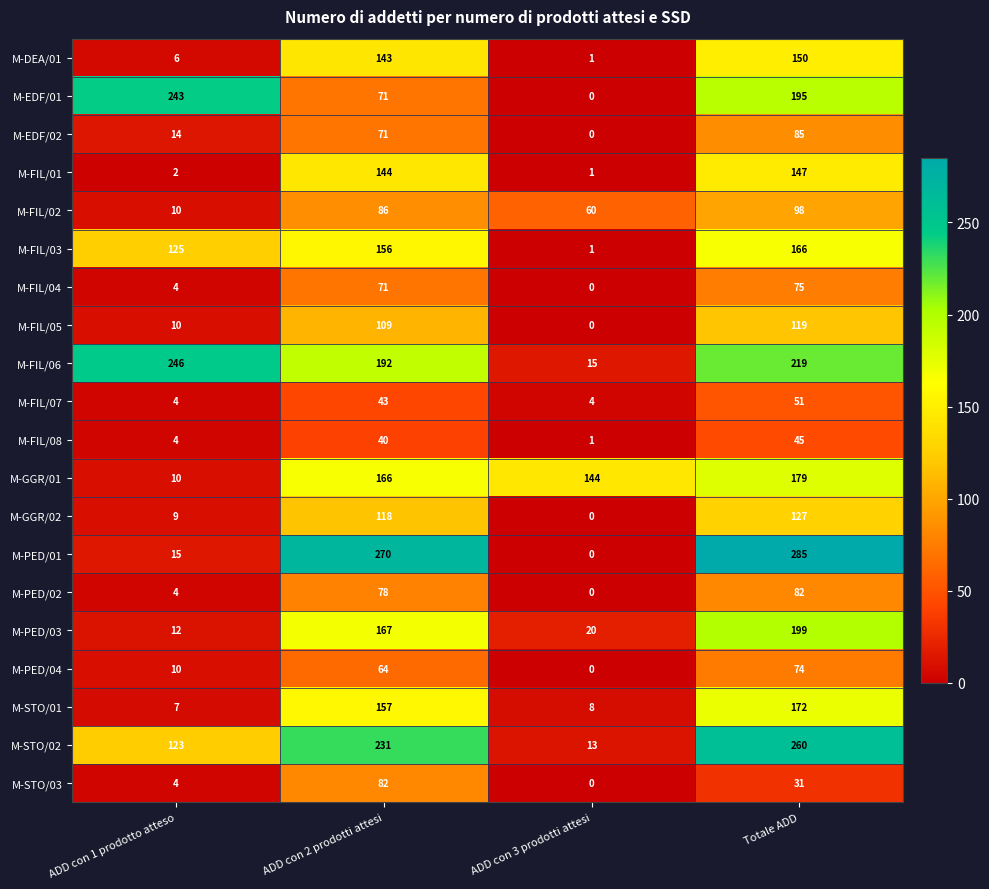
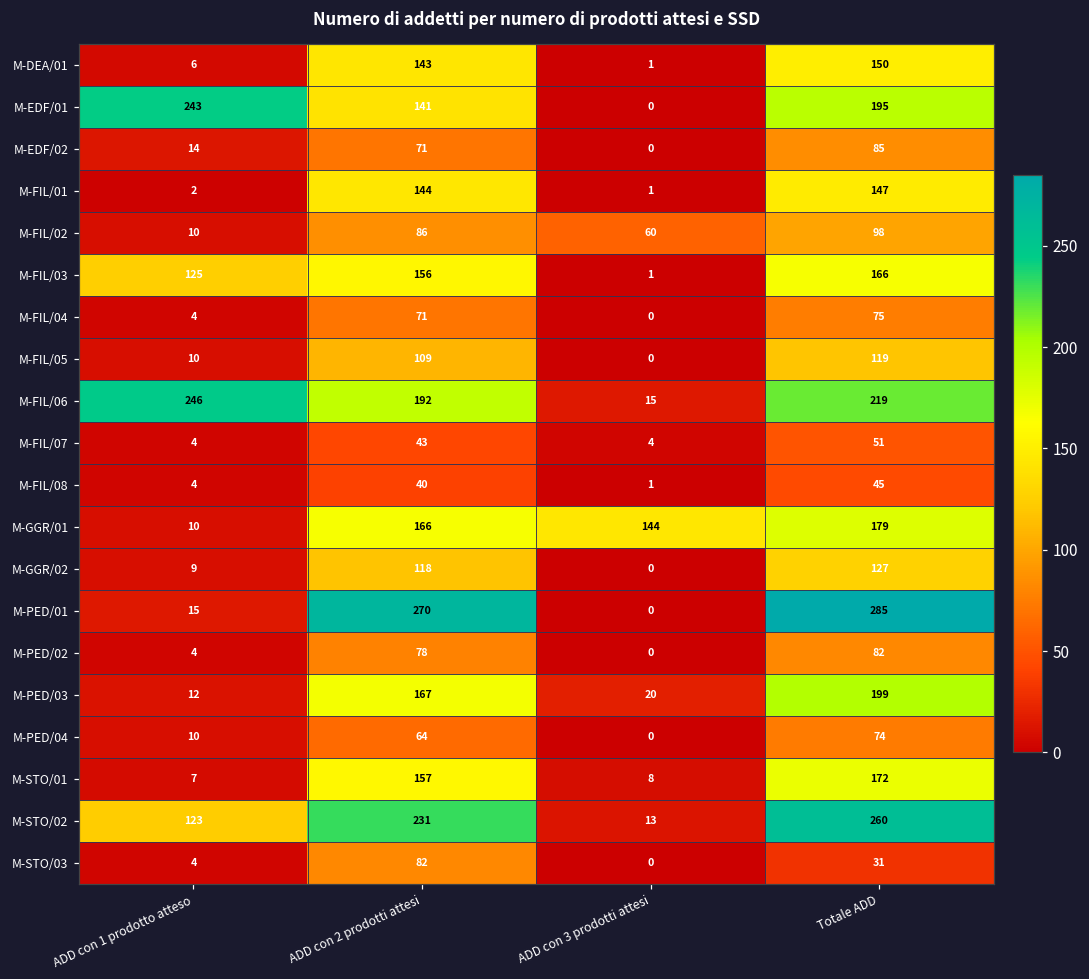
  {
    "M-DEA/01": {
      "ADD con 1 prodotto atteso": 6,
      "ADD con 2 prodotti attesi": 143,
      "ADD con 3 prodotti attesi": 1,
      "Totale ADD": 150
    },
    "M-EDF/01": {
      "ADD con 1 prodotto atteso": 243,
-     "ADD con 2 prodotti attesi": 71,
+     "ADD con 2 prodotti attesi": 141,
      "ADD con 3 prodotti attesi": 0,
      "Totale ADD": 195
    },
    "M-EDF/02": {
      "ADD con 1 prodotto atteso": 14,
      "ADD con 2 prodotti attesi": 71,
      "ADD con 3 prodotti attesi": 0,
      "Totale ADD": 85
    },
    "M-FIL/01": {
      "ADD con 1 prodotto atteso": 2,
      "ADD con 2 prodotti attesi": 144,
      "ADD con 3 prodotti attesi": 1,
      "Totale ADD": 147
    },
    "M-FIL/02": {
      "ADD con 1 prodotto atteso": 10,
      "ADD con 2 prodotti attesi": 86,
      "ADD con 3 prodotti attesi": 60,
      "Totale ADD": 98
    },
    "M-FIL/03": {
      "ADD con 1 prodotto atteso": 125,
      "ADD con 2 prodotti attesi": 156,
      "ADD con 3 prodotti attesi": 1,
      "Totale ADD": 166
    },
    "M-FIL/04": {
      "ADD con 1 prodotto atteso": 4,
      "ADD con 2 prodotti attesi": 71,
      "ADD con 3 prodotti attesi": 0,
      "Totale ADD": 75
    },
    "M-FIL/05": {
      "ADD con 1 prodotto atteso": 10,
      "ADD con 2 prodotti attesi": 109,
      "ADD con 3 prodotti attesi": 0,
      "Totale ADD": 119
    },
    "M-FIL/06": {
      "ADD con 1 prodotto atteso": 246,
      "ADD con 2 prodotti attesi": 192,
      "ADD con 3 prodotti attesi": 15,
      "Totale ADD": 219
    },
    "M-FIL/07": {
      "ADD con 1 prodotto atteso": 4,
      "ADD con 2 prodotti attesi": 43,
      "ADD con 3 prodotti attesi": 4,
      "Totale ADD": 51
    },
    "M-FIL/08": {
      "ADD con 1 prodotto atteso": 4,
      "ADD con 2 prodotti attesi": 40,
      "ADD con 3 prodotti attesi": 1,
      "Totale ADD": 45
    },
    "M-GGR/01": {
      "ADD con 1 prodotto atteso": 10,
      "ADD con 2 prodotti attesi": 166,
      "ADD con 3 prodotti attesi": 144,
      "Totale ADD": 179
    },
    "M-GGR/02": {
      "ADD con 1 prodotto atteso": 9,
      "ADD con 2 prodotti attesi": 118,
      "ADD con 3 prodotti attesi": 0,
      "Totale ADD": 127
    },
    "M-PED/01": {
      "ADD con 1 prodotto atteso": 15,
      "ADD con 2 prodotti attesi": 270,
      "ADD con 3 prodotti attesi": 0,
      "Totale ADD": 285
    },
    "M-PED/02": {
      "ADD con 1 prodotto atteso": 4,
      "ADD con 2 prodotti attesi": 78,
      "ADD con 3 prodotti attesi": 0,
      "Totale ADD": 82
    },
    "M-PED/03": {
      "ADD con 1 prodotto atteso": 12,
      "ADD con 2 prodotti attesi": 167,
      "ADD con 3 prodotti attesi": 20,
      "Totale ADD": 199
    },
    "M-PED/04": {
      "ADD con 1 prodotto atteso": 10,
      "ADD con 2 prodotti attesi": 64,
      "ADD con 3 prodotti attesi": 0,
      "Totale ADD": 74
    },
    "M-STO/01": {
      "ADD con 1 prodotto atteso": 7,
      "ADD con 2 prodotti attesi": 157,
      "ADD con 3 prodotti attesi": 8,
      "Totale ADD": 172
    },
    "M-STO/02": {
      "ADD con 1 prodotto atteso": 123,
      "ADD con 2 prodotti attesi": 231,
      "ADD con 3 prodotti attesi": 13,
      "Totale ADD": 260
    },
    "M-STO/03": {
      "ADD con 1 prodotto atteso": 4,
      "ADD con 2 prodotti attesi": 82,
      "ADD con 3 prodotti attesi": 0,
      "Totale ADD": 31
    }
  }
